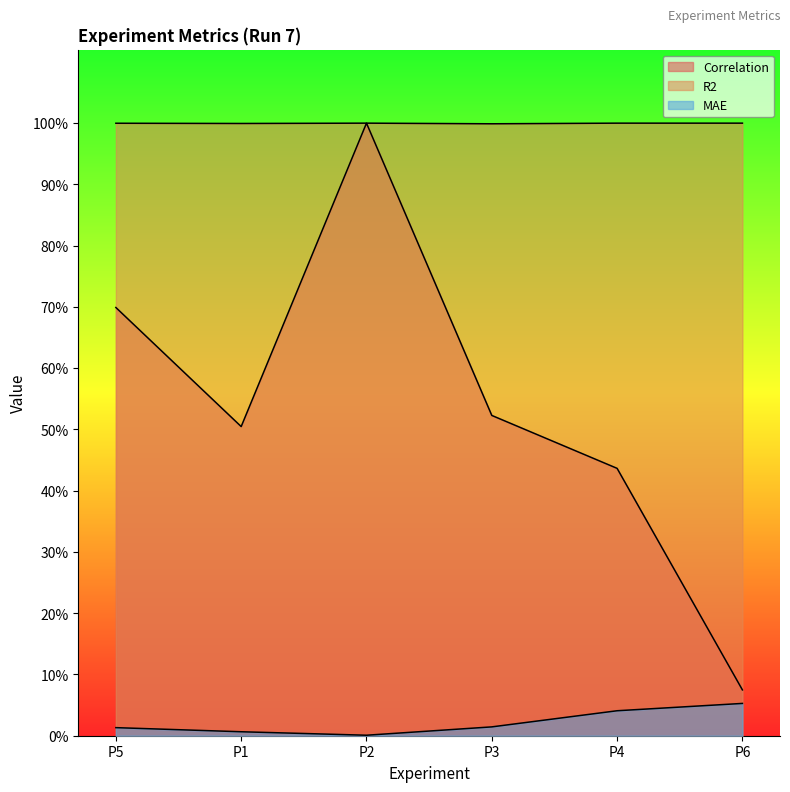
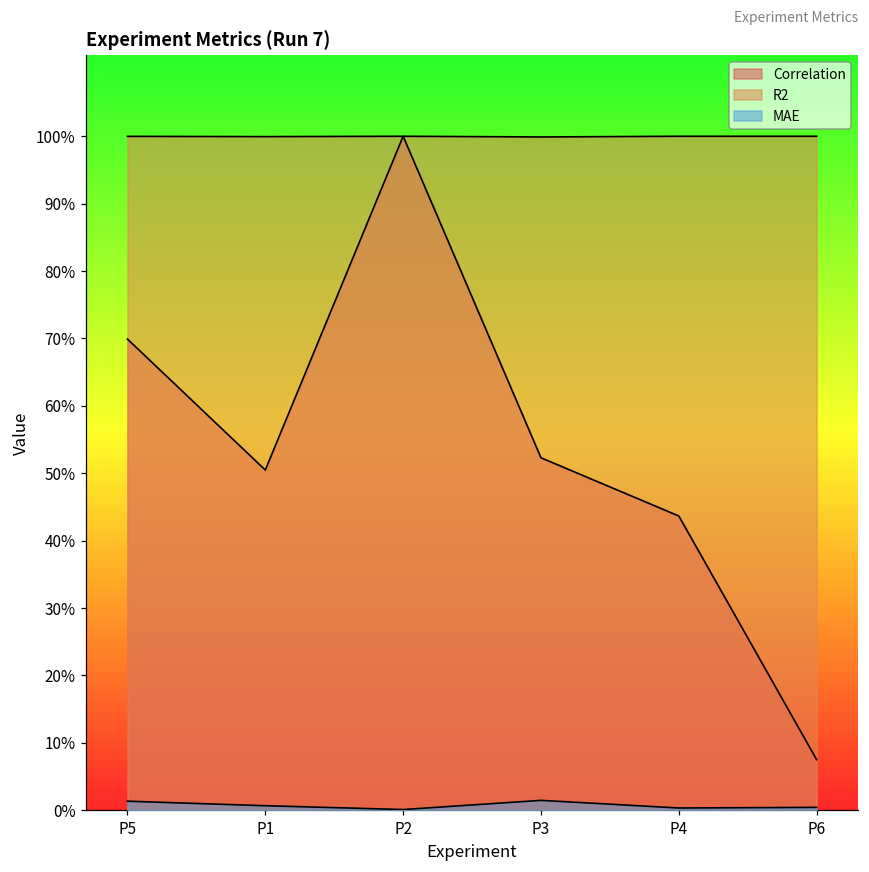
  {
    "MAE": {
      "P5": "1%",
      "P1": "1%",
      "P2": "0%",
      "P3": "1%",
-     "P4": "4%",
-     "P6": "5%"
+     "P4": "0%",
+     "P6": "0%"
    }
  }
